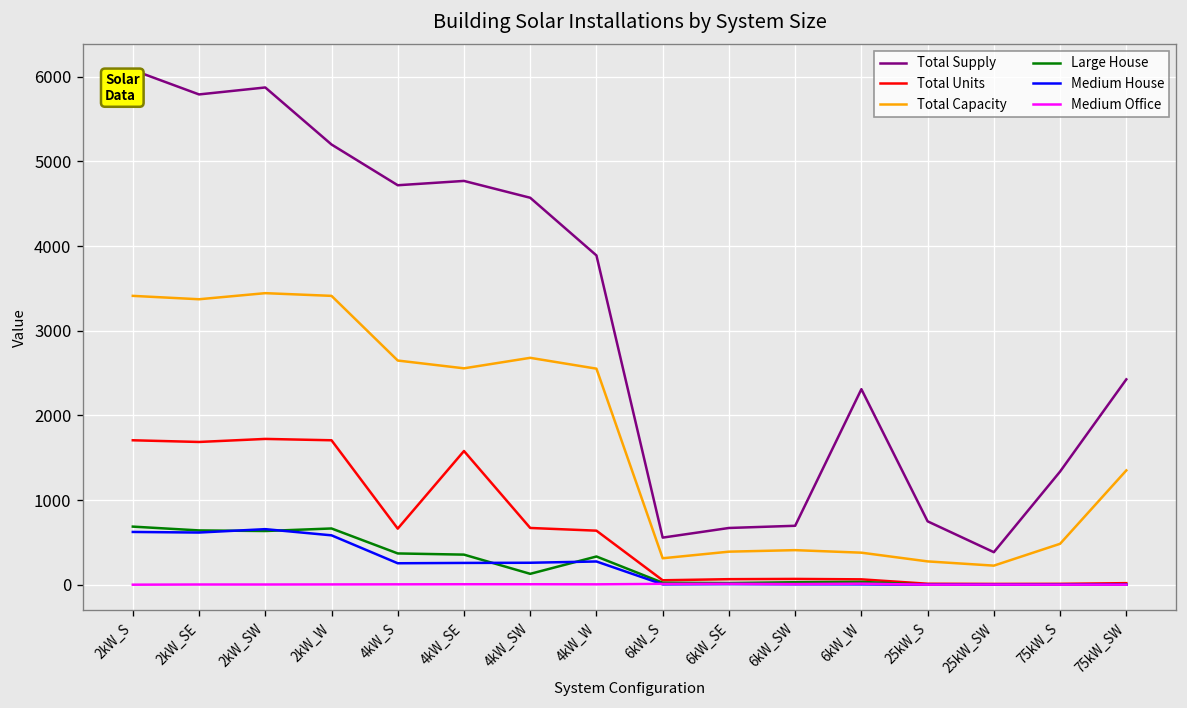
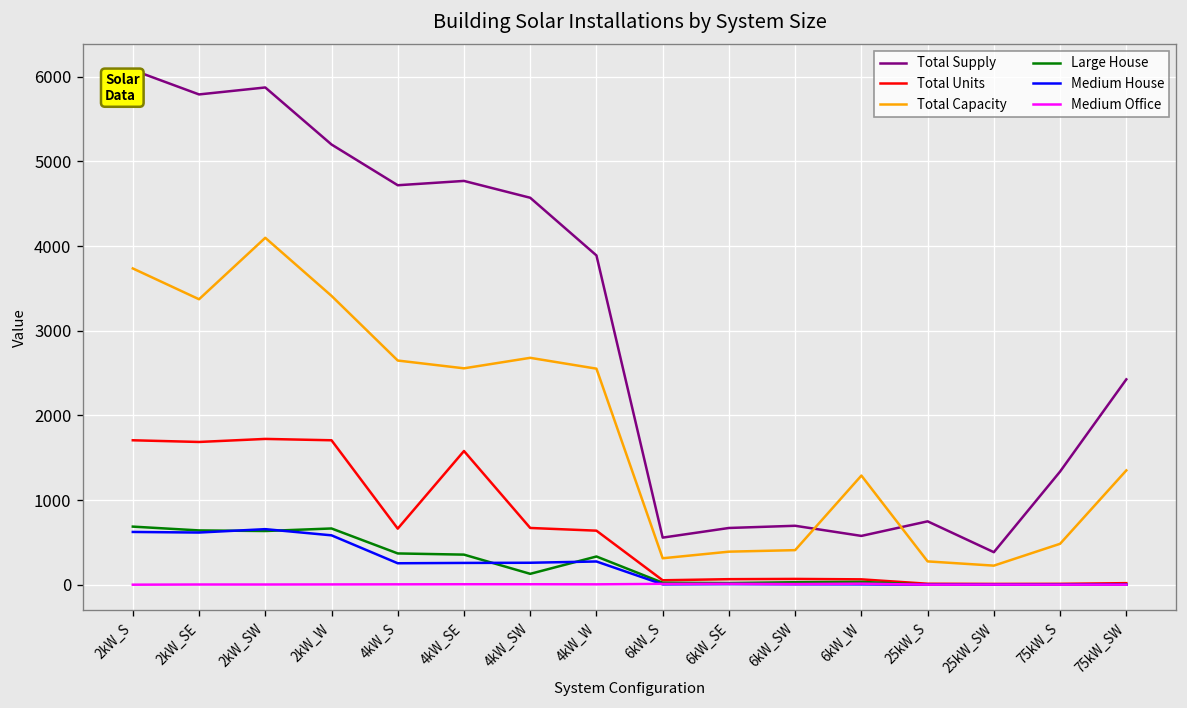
  {
    "Total Supply": {
      "2kW_SE": 5800,
      "2kW_SW": 5900,
      "2kW_W": 5200,
      "4kW_S": 4700,
      "4kW_SE": 4800,
      "4kW_SW": 4600,
      "4kW_W": 3900,
      "6kW_S": 600,
      "6kW_SE": 700,
      "6kW_SW": 700,
-     "6kW_W": 2300,
+     "6kW_W": 600,
      "25kW_S": 700,
      "25kW_SW": 400,
      "75kW_S": 1300,
      "75kW_SW": 2400
    },
    "Total Units": {
      "2kW_S": 1700,
      "2kW_SE": 1700,
      "2kW_SW": 1700,
      "2kW_W": 1700,
      "4kW_S": 700,
      "4kW_SE": 1600,
      "4kW_SW": 700,
      "4kW_W": 600,
      "6kW_SE": 100,
      "6kW_SW": 100
    },
    "Total Capacity": {
-     "2kW_S": 3400,
+     "2kW_S": 3700,
      "2kW_SE": 3400,
-     "2kW_SW": 3400,
+     "2kW_SW": 4100,
      "2kW_W": 3400,
      "4kW_S": 2600,
      "4kW_SE": 2600,
      "4kW_SW": 2700,
      "4kW_W": 2600,
      "6kW_S": 300,
      "6kW_SE": 400,
      "6kW_SW": 400,
-     "6kW_W": 400,
+     "6kW_W": 1300,
      "25kW_S": 300,
      "25kW_SW": 200,
      "75kW_S": 500,
      "75kW_SW": 1400
    },
    "Large House": {
      "2kW_S": 700,
      "2kW_W": 700,
      "4kW_S": 400,
      "4kW_SE": 400,
      "4kW_SW": 100,
      "4kW_W": 300
    },
    "Medium House": {
      "2kW_S": 600,
      "2kW_W": 600,
      "4kW_S": 300,
      "4kW_SE": 300,
      "4kW_SW": 300,
      "4kW_W": 300
    },
    "Medium Office": {
      "2kW_S": 0,
      "2kW_SE": 0,
      "2kW_SW": 0,
      "2kW_W": 0,
      "4kW_S": 0,
      "4kW_SE": 0,
      "4kW_SW": 0,
      "4kW_W": 0
    }
  }
